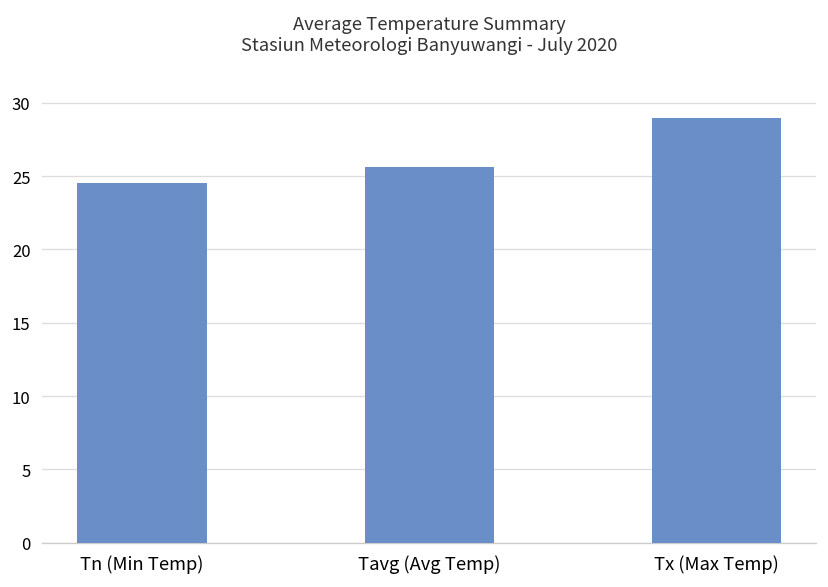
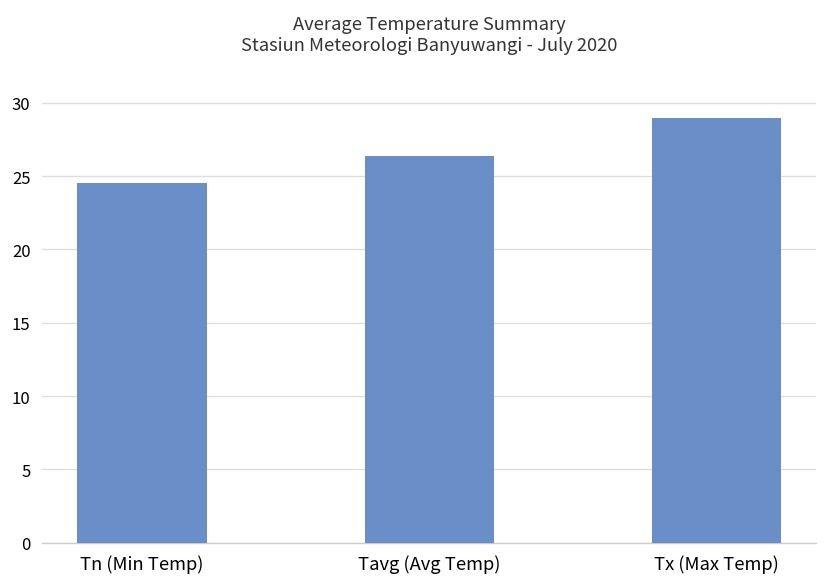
  {
    "Tn (Min Temp)": 24.5,
-   "Tavg (Avg Temp)": 25.6,
+   "Tavg (Avg Temp)": 26.4,
    "Tx (Max Temp)": 29.0
  }
